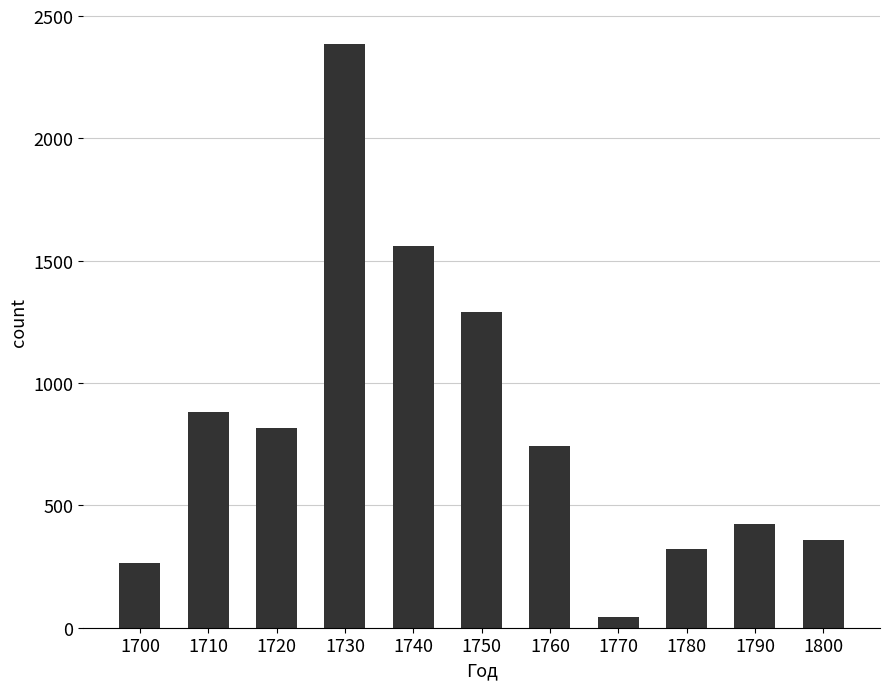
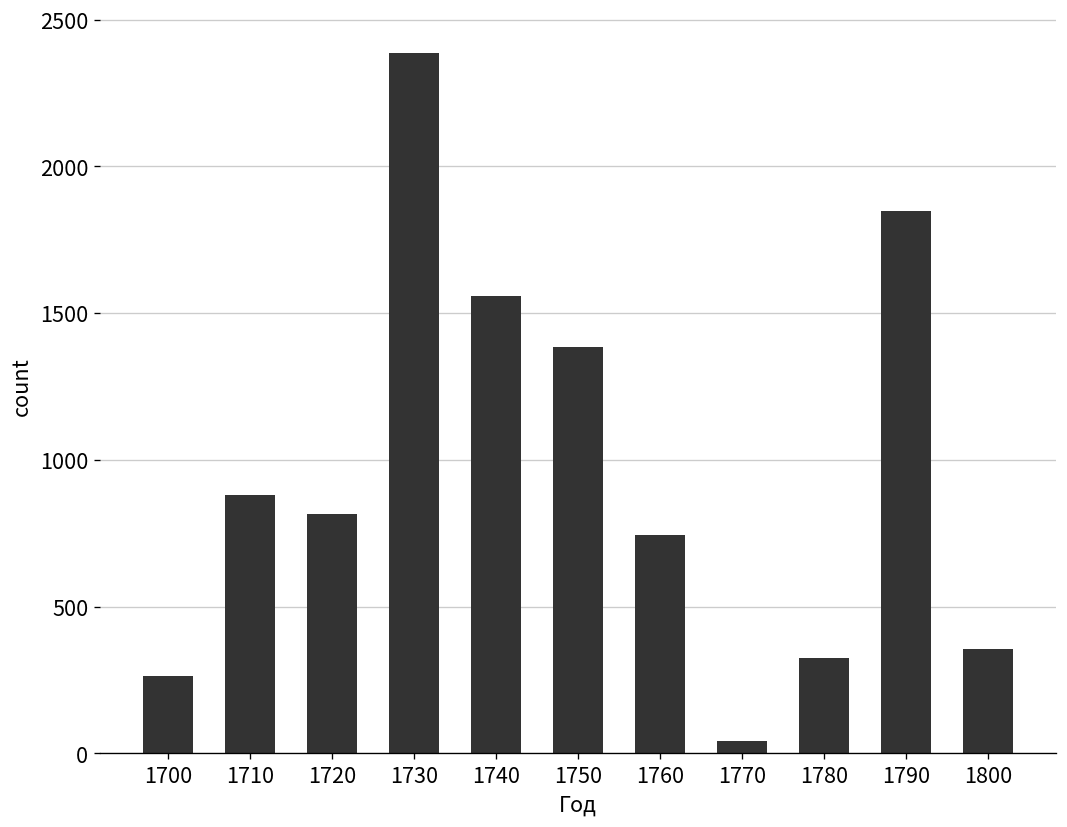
  {
    "1700": 260,
    "1710": 880,
    "1720": 810,
    "1730": 2380,
    "1740": 1560,
-   "1750": 1290,
+   "1750": 1380,
    "1760": 740,
    "1770": 40,
    "1780": 320,
-   "1790": 420,
+   "1790": 1850,
    "1800": 360
  }
